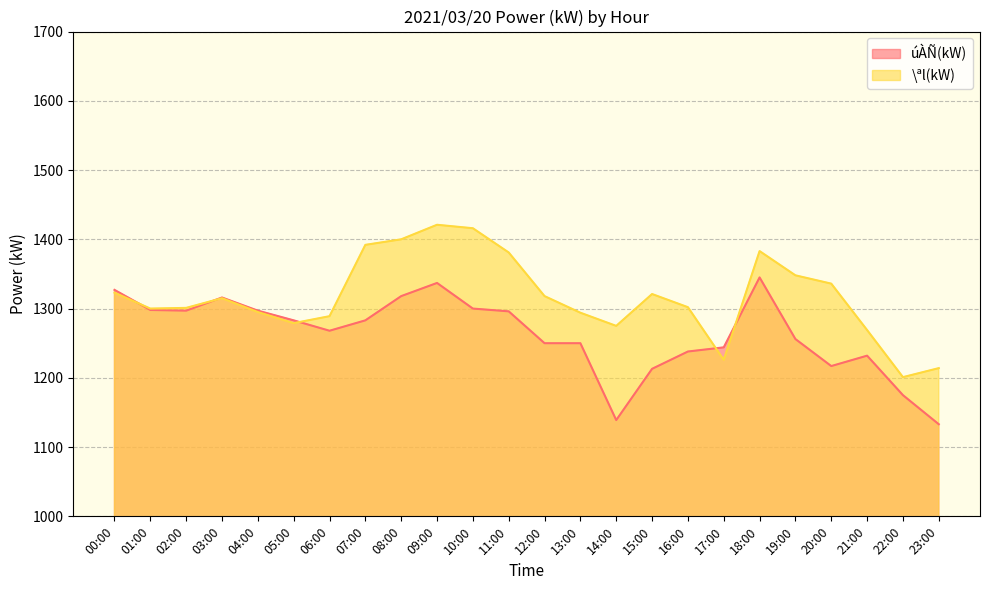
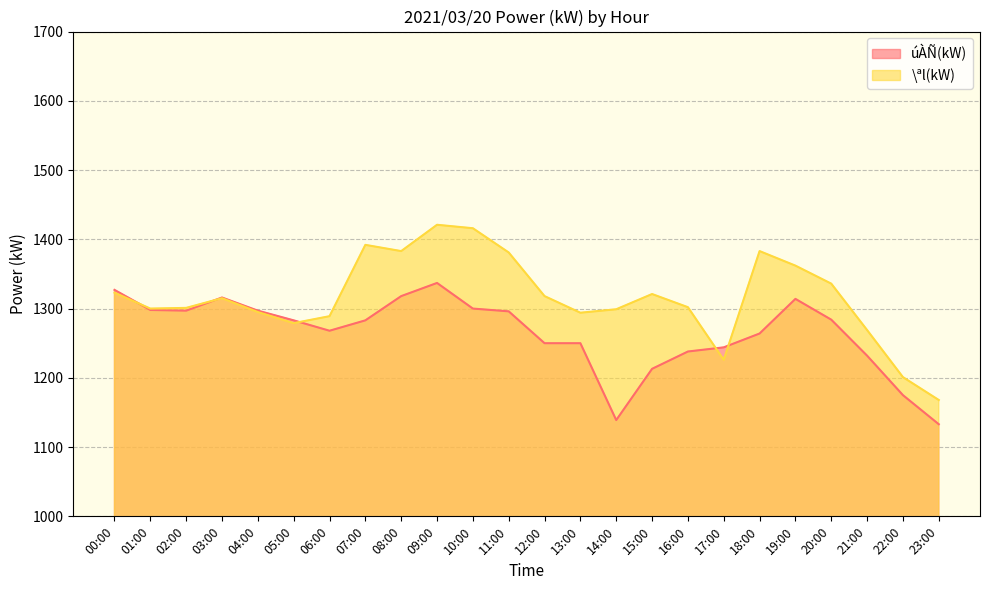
  {
    "úÀÑ(kW)": {
      "00:00": 1330,
      "02:00": 1300,
      "05:00": 1280,
      "06:00": 1270,
      "07:00": 1280,
      "08:00": 1320,
      "09:00": 1340,
      "10:00": 1300,
      "11:00": 1300,
      "12:00": 1250,
      "13:00": 1250,
      "14:00": 1140,
      "15:00": 1210,
      "16:00": 1240,
      "17:00": 1240,
-     "18:00": 1350,
-     "19:00": 1260,
-     "20:00": 1220,
+     "18:00": 1260,
+     "19:00": 1310,
+     "20:00": 1280,
      "21:00": 1230,
      "22:00": 1180,
      "23:00": 1130
    },
    "\\ªl(kW)": {
      "00:00": 1320,
      "02:00": 1300,
      "05:00": 1280,
      "06:00": 1290,
      "07:00": 1390,
-     "08:00": 1400,
+     "08:00": 1380,
      "09:00": 1420,
      "10:00": 1420,
      "11:00": 1380,
      "12:00": 1320,
      "13:00": 1290,
-     "14:00": 1280,
+     "14:00": 1300,
      "15:00": 1320,
      "16:00": 1300,
      "17:00": 1230,
      "18:00": 1380,
-     "19:00": 1350,
+     "19:00": 1360,
      "20:00": 1340,
      "21:00": 1270,
      "22:00": 1200,
-     "23:00": 1210
+     "23:00": 1170
    }
  }
